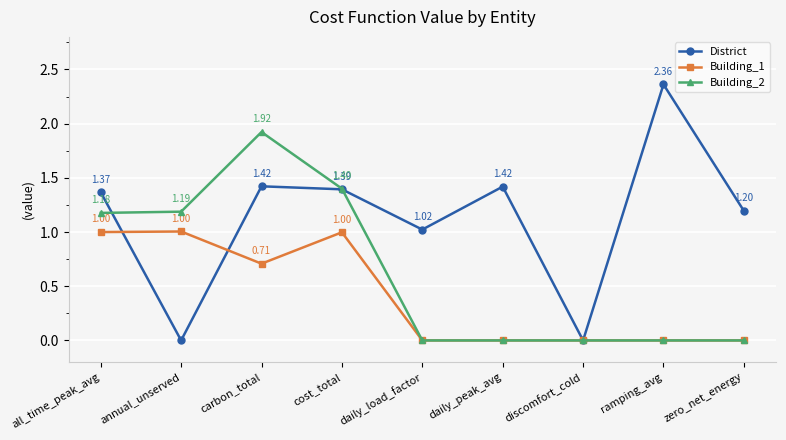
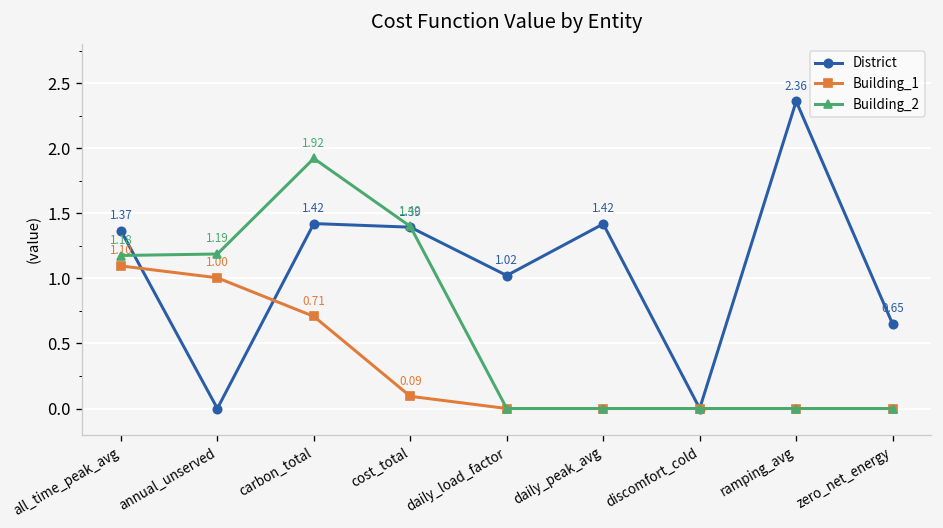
  {
    "District": {
      "all_time_peak_avg": 1.37,
      "carbon_total": 1.42,
      "daily_load_factor": 1.02,
      "daily_peak_avg": 1.42,
      "ramping_avg": 2.36,
-     "zero_net_energy": 1.20
+     "zero_net_energy": 0.65
    },
    "Building_1": {
-     "all_time_peak_avg": 1.00,
+     "all_time_peak_avg": 1.10,
      "annual_unserved": 1.00,
      "carbon_total": 0.71,
-     "cost_total": 1.00
+     "cost_total": 0.09
    },
    "Building_2": {
      "all_time_peak_avg": 1.18,
      "annual_unserved": 1.19,
      "carbon_total": 1.92
    }
  }
